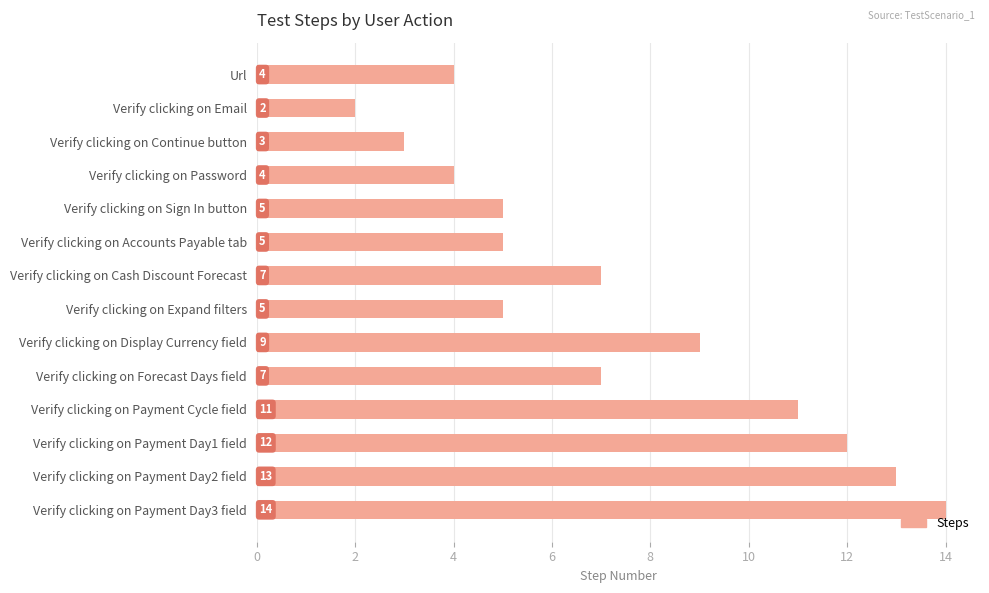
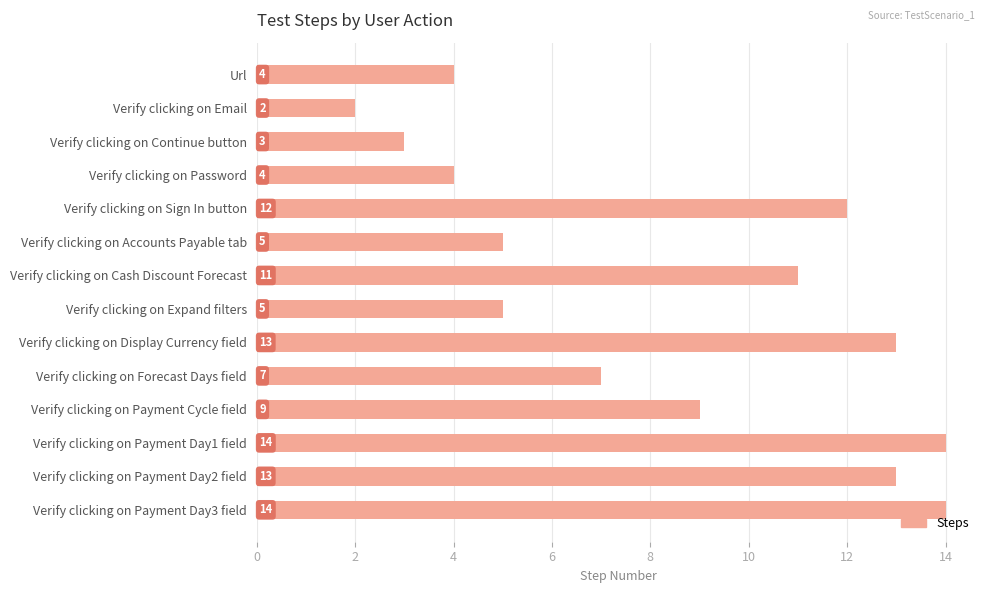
  {
-   "Verify clicking on Sign In button": 5,
-   "Verify clicking on Cash Discount Forecast": 7,
-   "Verify clicking on Display Currency field": 9,
-   "Verify clicking on Payment Cycle field": 11,
-   "Verify clicking on Payment Day1 field": 12
+   "Verify clicking on Sign In button": 12,
+   "Verify clicking on Cash Discount Forecast": 11,
+   "Verify clicking on Display Currency field": 13,
+   "Verify clicking on Payment Cycle field": 9,
+   "Verify clicking on Payment Day1 field": 14
  }
